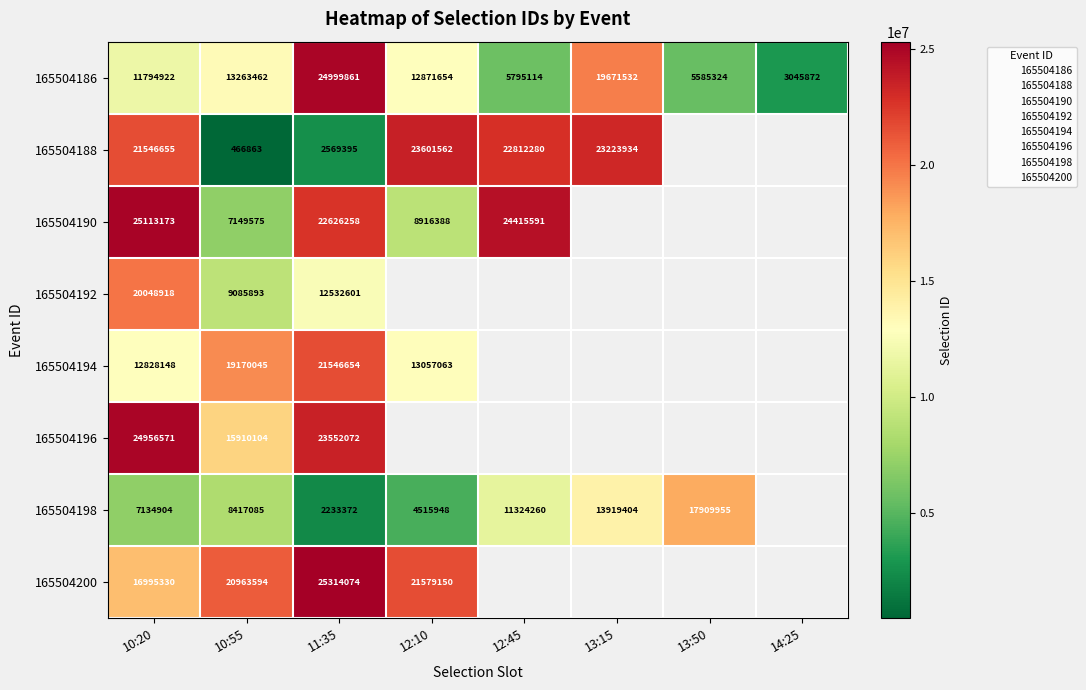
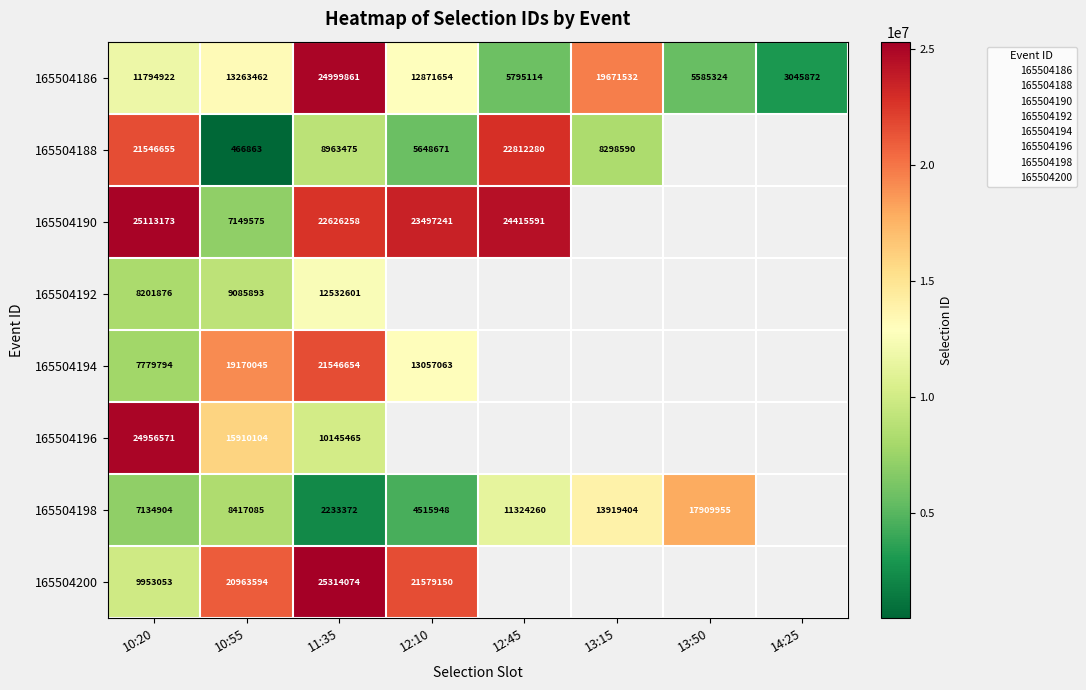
  {
    "165504188": {
-     "11:35": 2569395,
-     "12:10": 23601562,
-     "13:15": 23223934
+     "11:35": 8963475,
+     "12:10": 5648671,
+     "13:15": 8298590
    },
    "165504190": {
-     "12:10": 8916388
+     "12:10": 23497241
    },
    "165504192": {
-     "10:20": 20048918
+     "10:20": 8201876
    },
    "165504194": {
-     "10:20": 12828148
+     "10:20": 7779794
    },
    "165504196": {
-     "11:35": 23552072
+     "11:35": 10145465
    },
    "165504200": {
-     "10:20": 16995330
+     "10:20": 9953053
    }
  }
